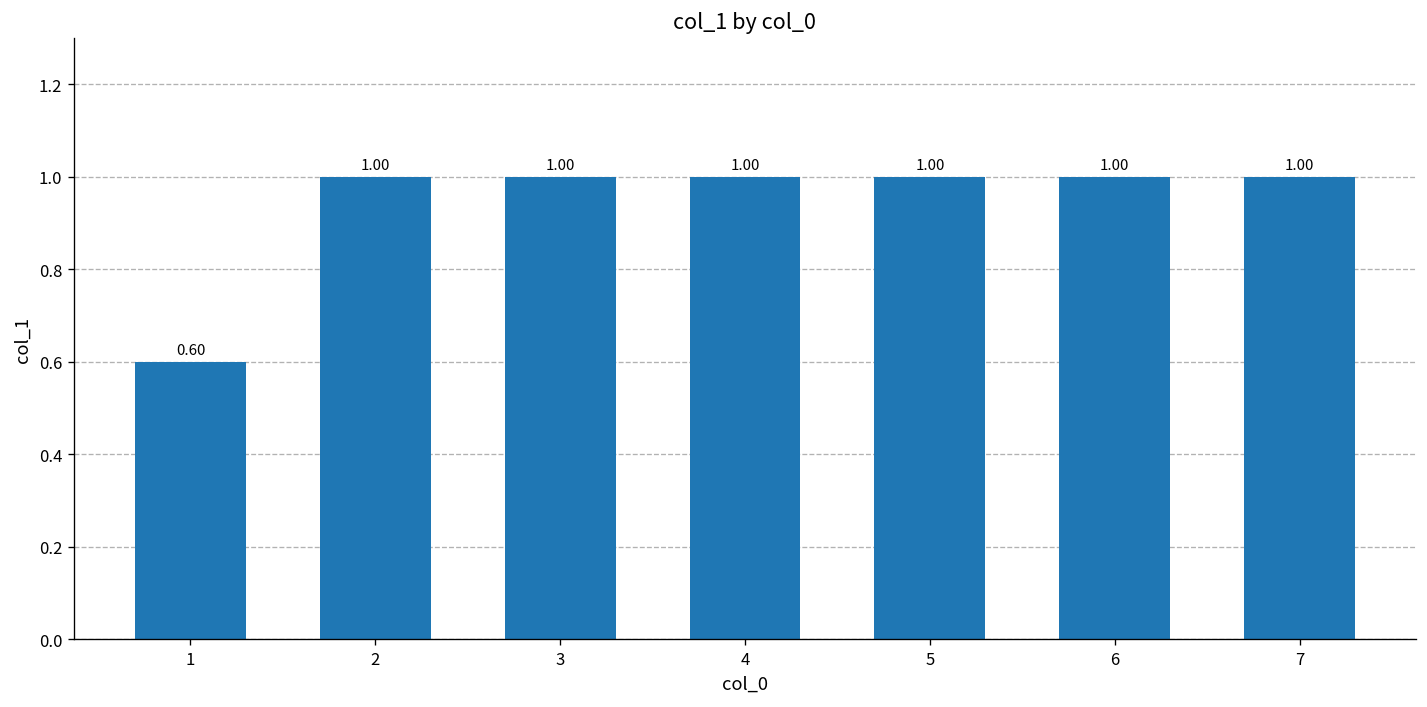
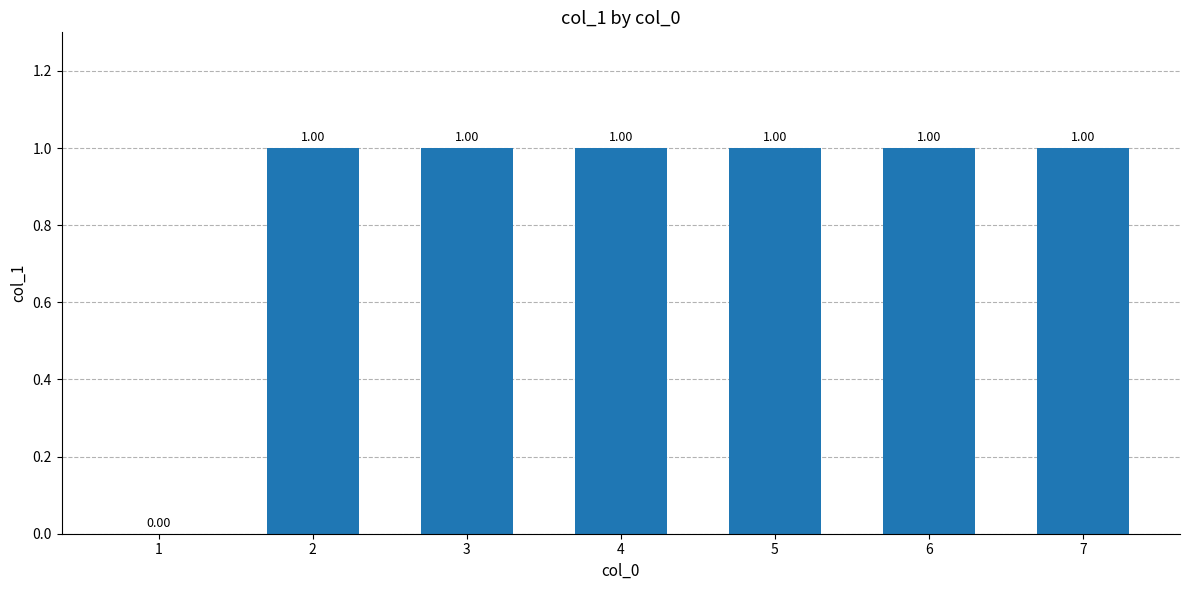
  {
-   "1": 0.60,
+   "1": 0.00,
    "2": 1.00,
    "3": 1.00,
    "4": 1.00,
    "5": 1.00,
    "6": 1.00,
    "7": 1.00
  }
